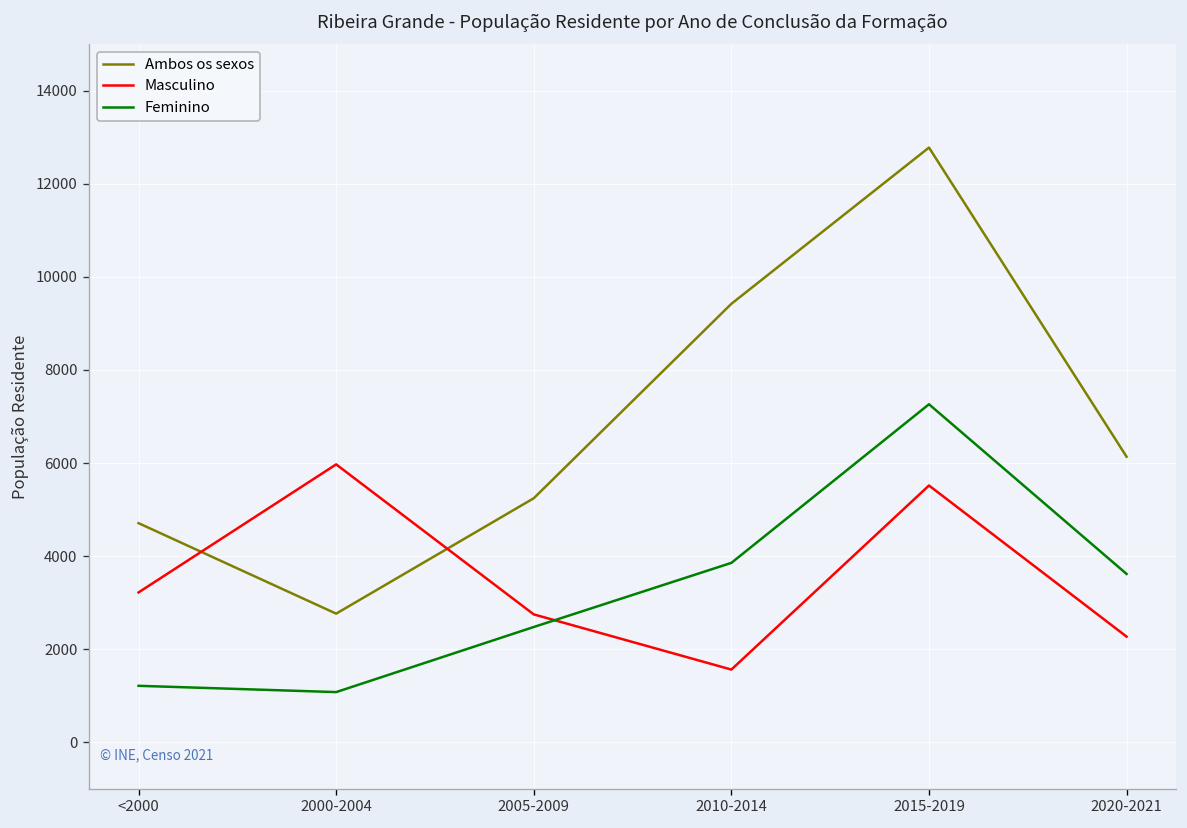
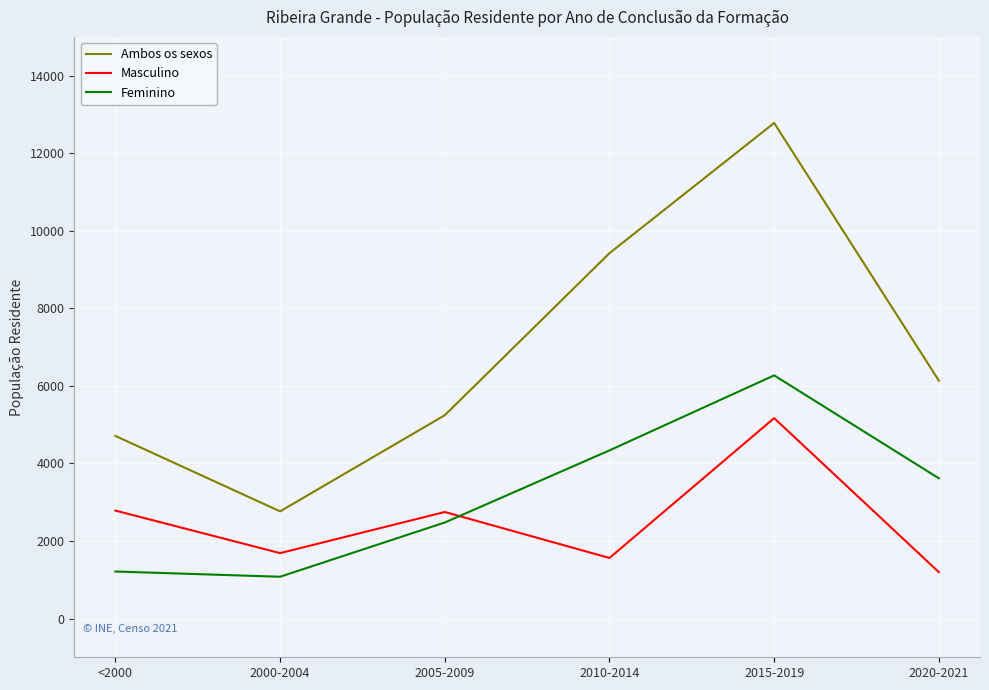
  {
    "Ambos os sexos": {
      "<2000": 4700,
      "2000-2004": 2800,
      "2005-2009": 5200,
      "2010-2014": 9400,
      "2015-2019": 12800,
      "2020-2021": 6100
    },
    "Masculino": {
-     "<2000": 3200,
-     "2000-2004": 6000,
+     "<2000": 2800,
+     "2000-2004": 1700,
      "2005-2009": 2700,
      "2010-2014": 1600,
-     "2015-2019": 5500,
-     "2020-2021": 2300
+     "2015-2019": 5200,
+     "2020-2021": 1200
    },
    "Feminino": {
      "<2000": 1200,
      "2000-2004": 1100,
      "2005-2009": 2500,
-     "2010-2014": 3900,
-     "2015-2019": 7300,
+     "2010-2014": 4300,
+     "2015-2019": 6300,
      "2020-2021": 3600
    }
  }
